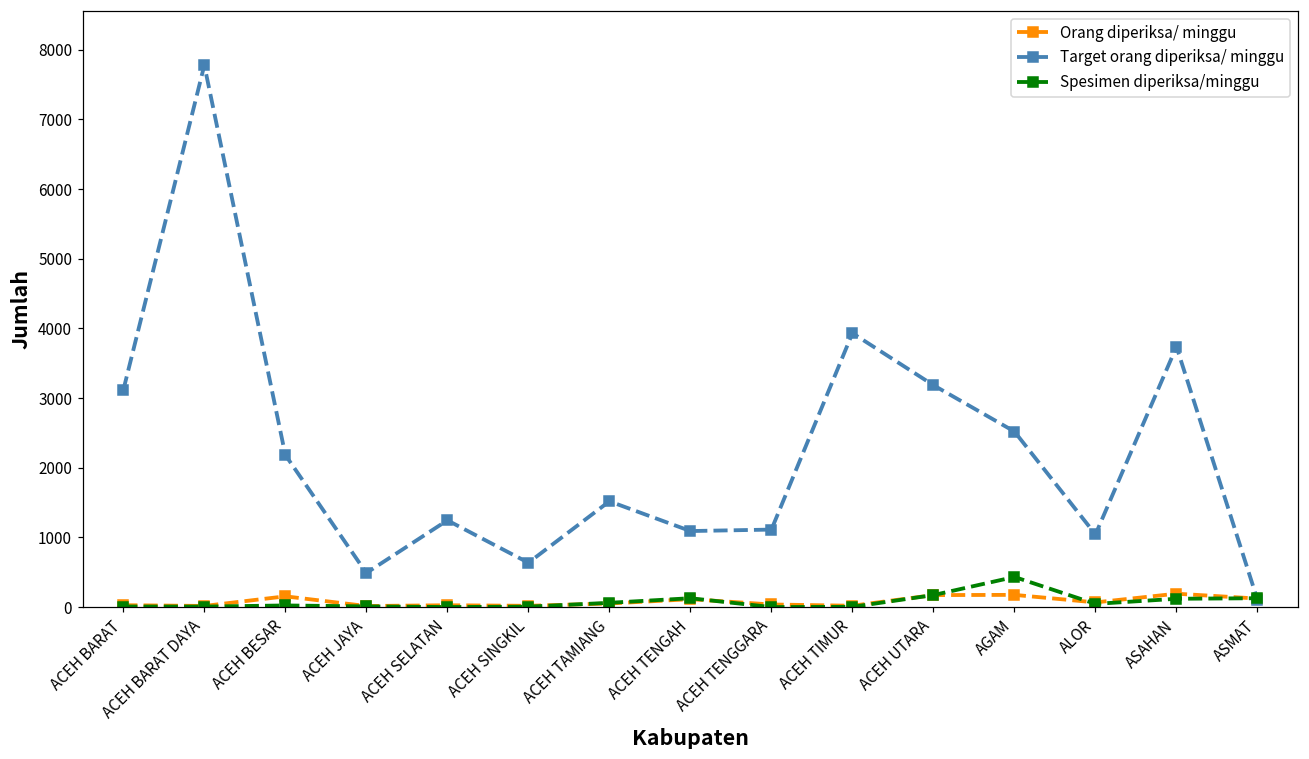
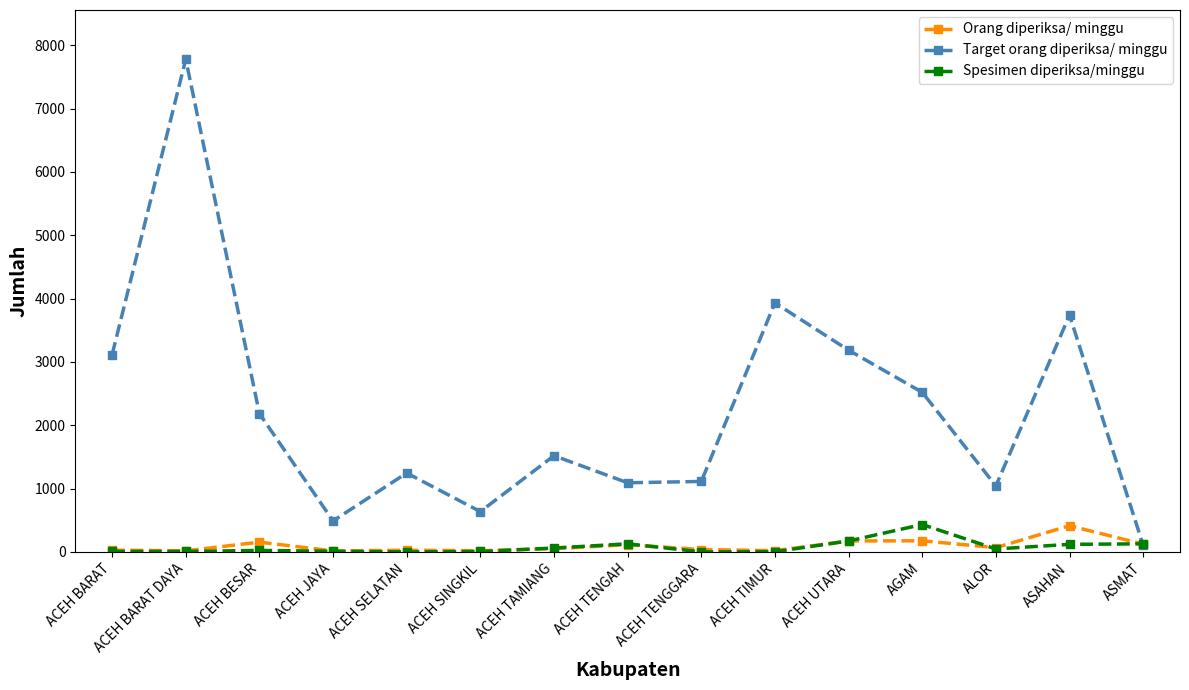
  {
    "Orang diperiksa/ minggu": {
      "ACEH BESAR": 200,
      "AGAM": 200,
-     "ASAHAN": 200
+     "ASAHAN": 400
    },
    "Target orang diperiksa/ minggu": {
      "ACEH BARAT": 3100,
      "ACEH BARAT DAYA": 7800,
      "ACEH BESAR": 2200,
      "ACEH JAYA": 500,
      "ACEH SELATAN": 1200,
      "ACEH SINGKIL": 600,
      "ACEH TAMIANG": 1500,
      "ACEH TENGAH": 1100,
      "ACEH TENGGARA": 1100,
      "ACEH TIMUR": 3900,
      "ACEH UTARA": 3200,
      "AGAM": 2500,
      "ALOR": 1000,
      "ASAHAN": 3700
    },
    "Spesimen diperiksa/minggu": {
      "ACEH BESAR": 0,
      "AGAM": 400,
      "ASAHAN": 100
    }
  }
